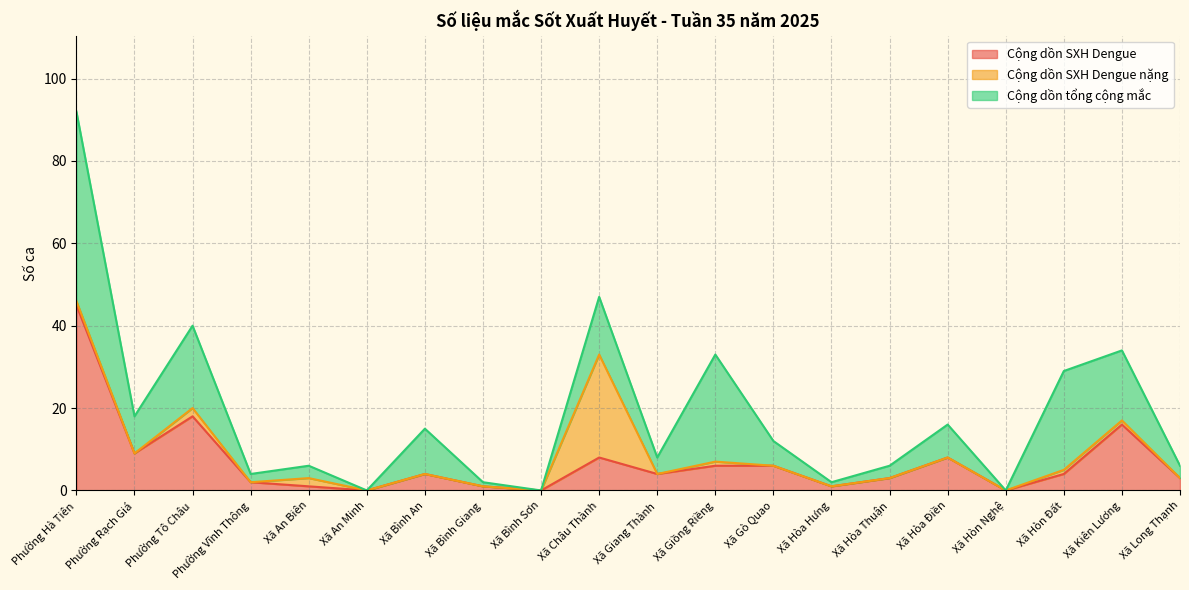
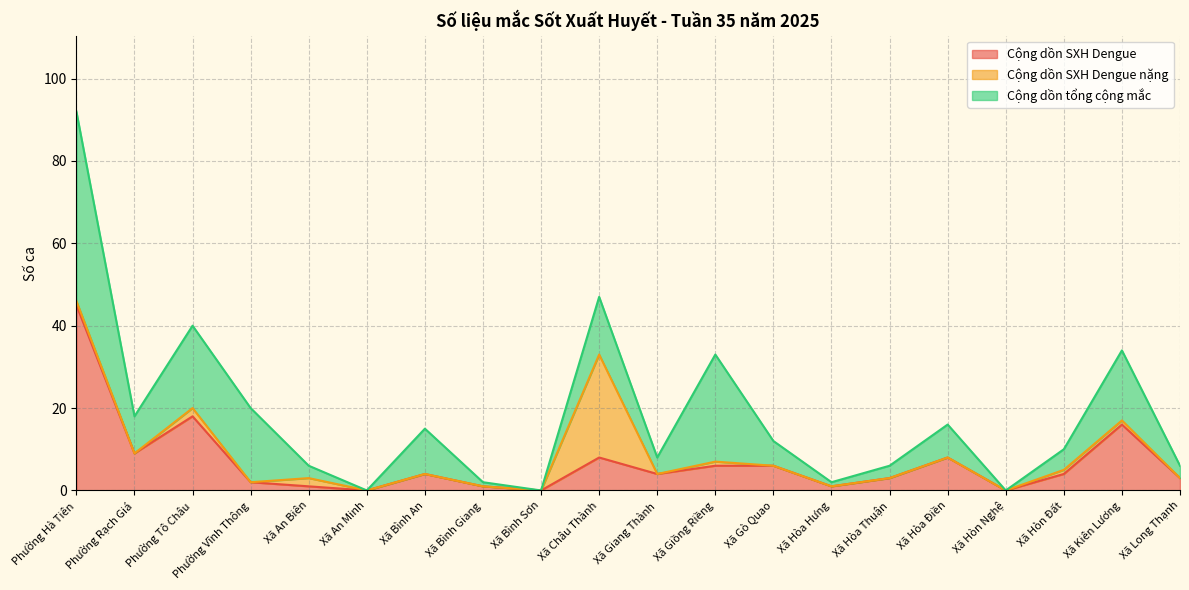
  {
    "Cộng dồn SXH Dengue": {
      "Phường Hà Tiên": 45,
      "Phường Tô Châu": 18,
      "Xã An Biên": 1,
      "Xã Châu Thành": 8,
      "Xã Giồng Riềng": 6,
      "Xã Hòn Đất": 4,
      "Xã Kiên Lương": 16
    },
    "Cộng dồn SXH Dengue nặng": {
      "Phường Hà Tiên": 1,
      "Phường Tô Châu": 2,
      "Xã An Biên": 2,
      "Xã Châu Thành": 25,
      "Xã Giồng Riềng": 1,
      "Xã Hòn Đất": 1,
      "Xã Kiên Lương": 1
    },
    "Cộng dồn tổng cộng mắc": {
      "Phường Hà Tiên": 46,
      "Phường Rạch Giá": 9,
      "Phường Tô Châu": 20,
-     "Phường Vĩnh Thông": 2,
+     "Phường Vĩnh Thông": 18,
      "Xã An Biên": 3,
      "Xã Bình An": 11,
      "Xã Bình Giang": 1,
      "Xã Châu Thành": 14,
      "Xã Giang Thành": 4,
      "Xã Giồng Riềng": 26,
      "Xã Gò Quao": 6,
      "Xã Hòa Hưng": 1,
      "Xã Hòa Thuận": 3,
      "Xã Hòa Điền": 8,
-     "Xã Hòn Đất": 24,
+     "Xã Hòn Đất": 5,
      "Xã Kiên Lương": 17,
      "Xã Long Thạnh": 3
    }
  }
